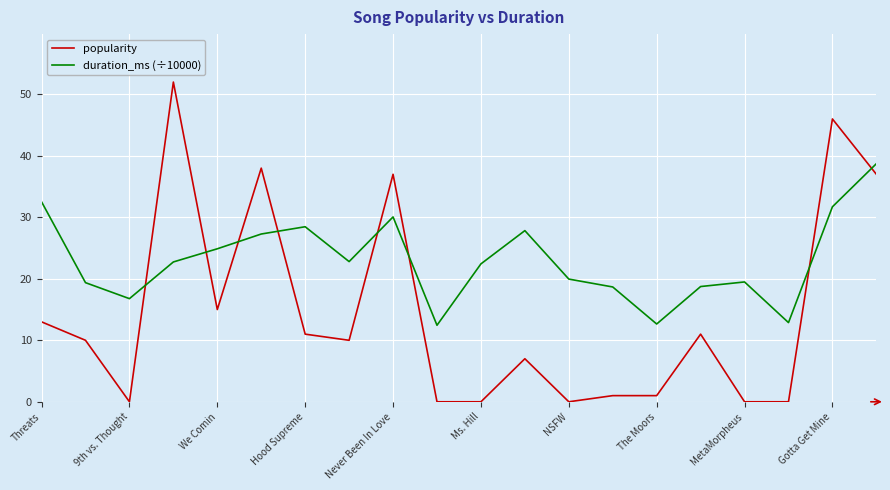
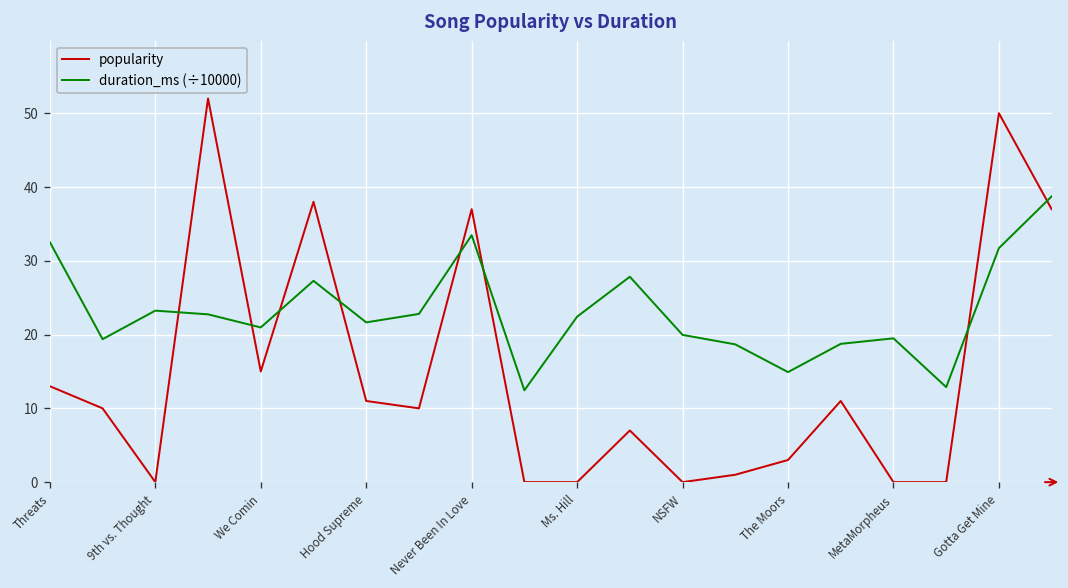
  {
    "popularity": {
      "Threats": 13,
      "9th vs. Thought": 0,
      "We Comin": 15,
      "Hood Supreme": 11,
      "Never Been In Love": 37,
      "Ms. Hill": 0,
      "NSFW": 0,
-     "The Moors": 1,
+     "The Moors": 3,
      "MetaMorpheus": 0,
-     "Gotta Get Mine": 46
+     "Gotta Get Mine": 50
    },
    "duration_ms (÷10000)": {
      "Threats": 33,
-     "9th vs. Thought": 17,
-     "We Comin": 25,
-     "Hood Supreme": 28,
-     "Never Been In Love": 30,
+     "9th vs. Thought": 23,
+     "We Comin": 21,
+     "Hood Supreme": 22,
+     "Never Been In Love": 33,
      "Ms. Hill": 22,
      "NSFW": 20,
-     "The Moors": 13,
+     "The Moors": 15,
      "MetaMorpheus": 19,
      "Gotta Get Mine": 32
    }
  }
